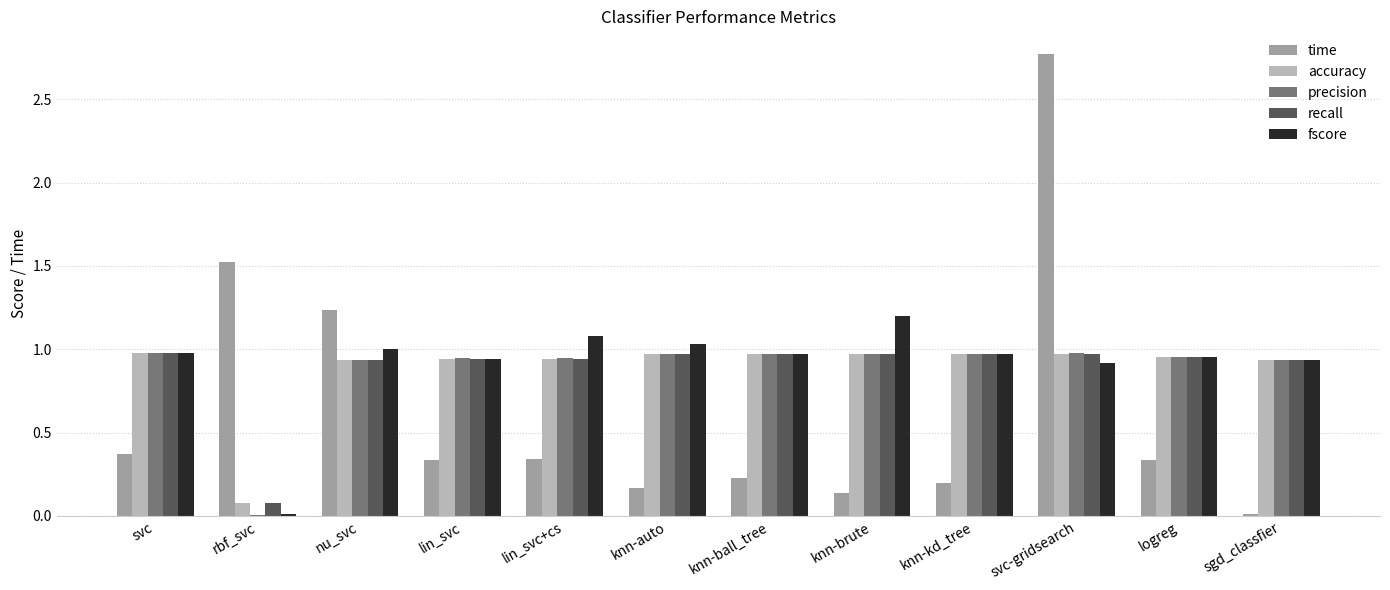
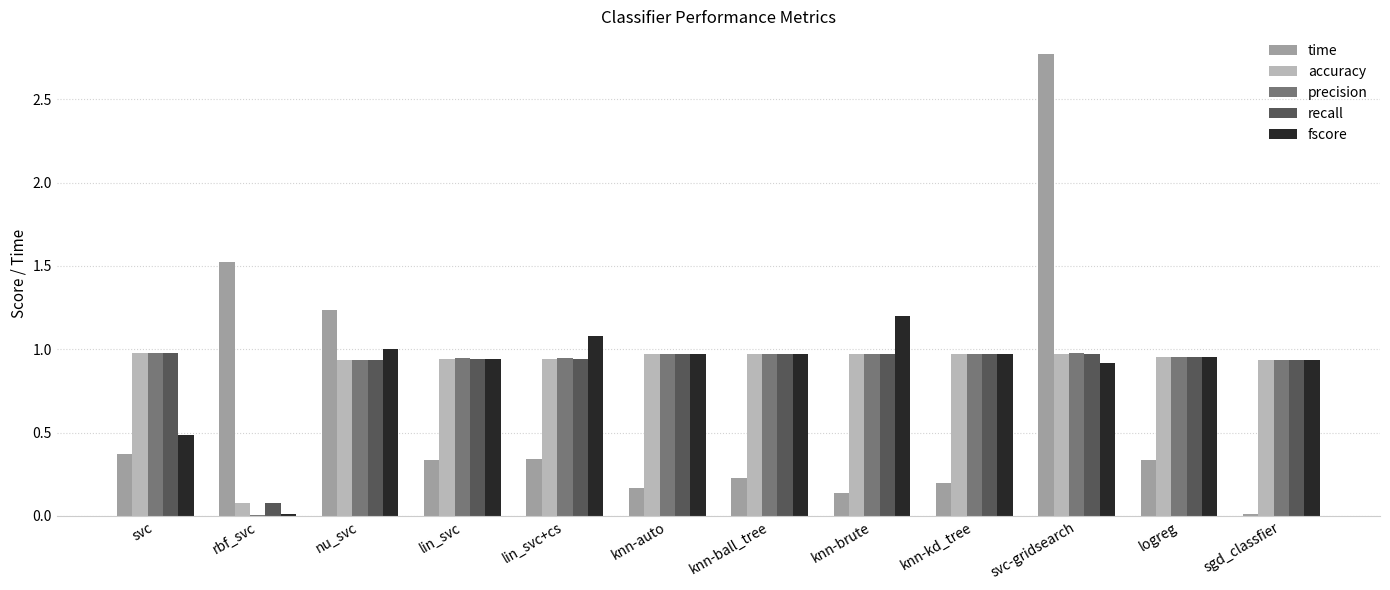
  {
    "fscore": {
-     "svc": 0.97,
+     "svc": 0.49,
      "nu_svc": 1.00,
      "lin_svc": 0.94,
      "lin_svc+cs": 1.08,
-     "knn-auto": 1.03,
+     "knn-auto": 0.97,
      "knn-ball_tree": 0.97,
      "knn-brute": 1.20,
      "knn-kd_tree": 0.97,
      "svc-gridsearch": 0.92,
      "logreg": 0.95,
      "sgd_classfier": 0.93
    }
  }
